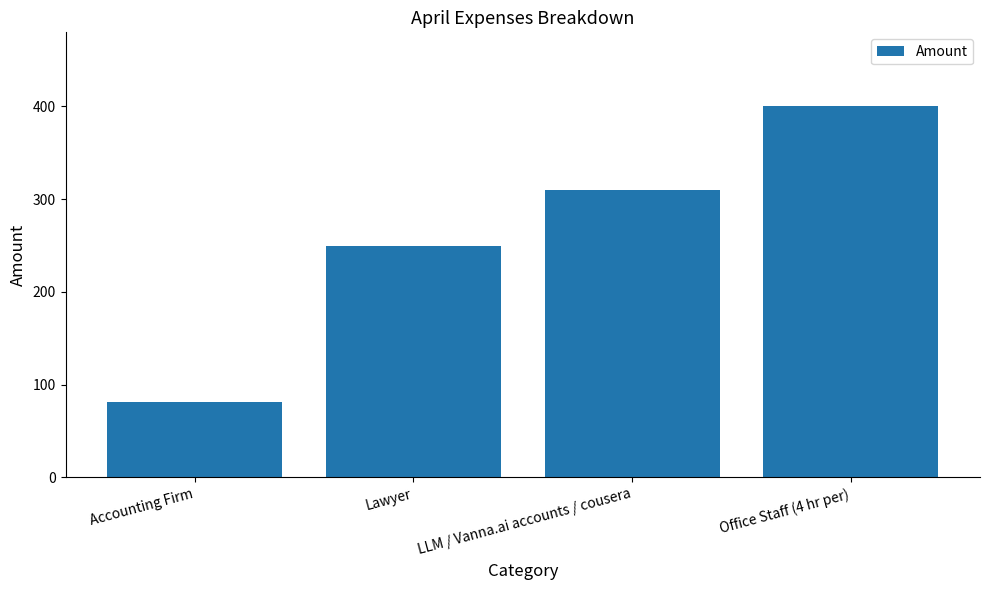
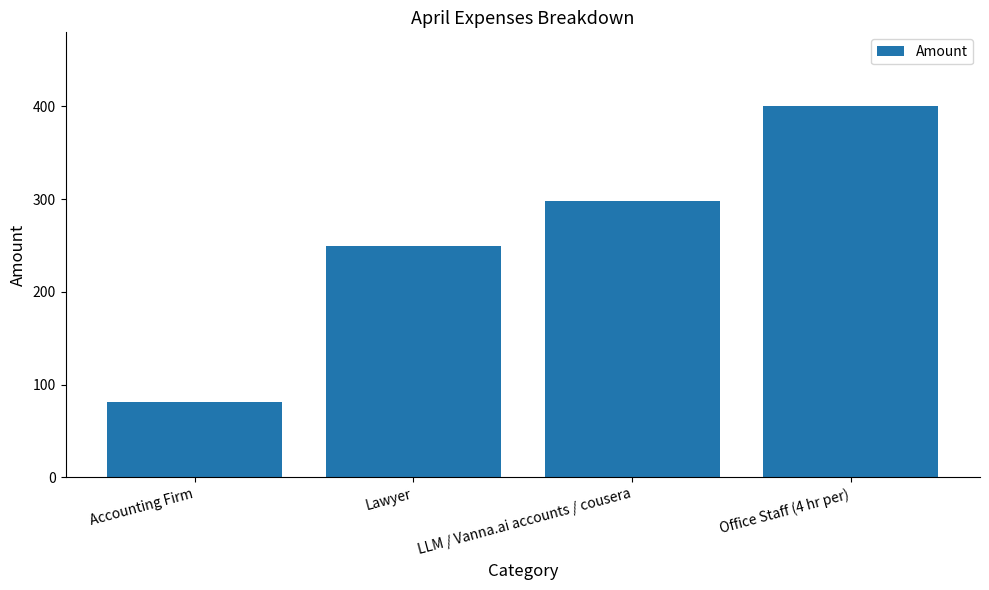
  {
    "Accounting Firm": 80,
    "Lawyer": 250,
-   "LLM / Vanna.ai accounts / cousera": 310,
+   "LLM / Vanna.ai accounts / cousera": 300,
    "Office Staff (4 hr per)": 400
  }
